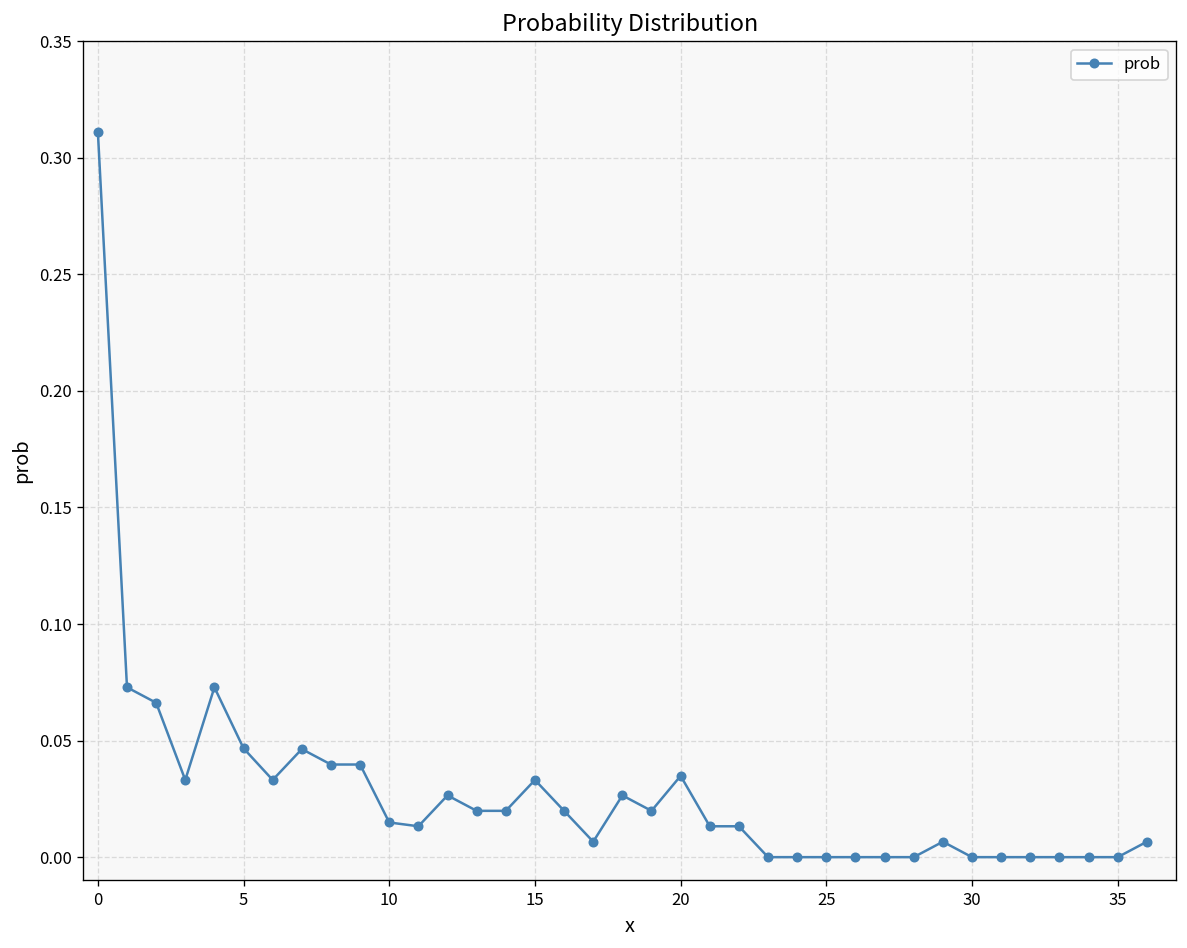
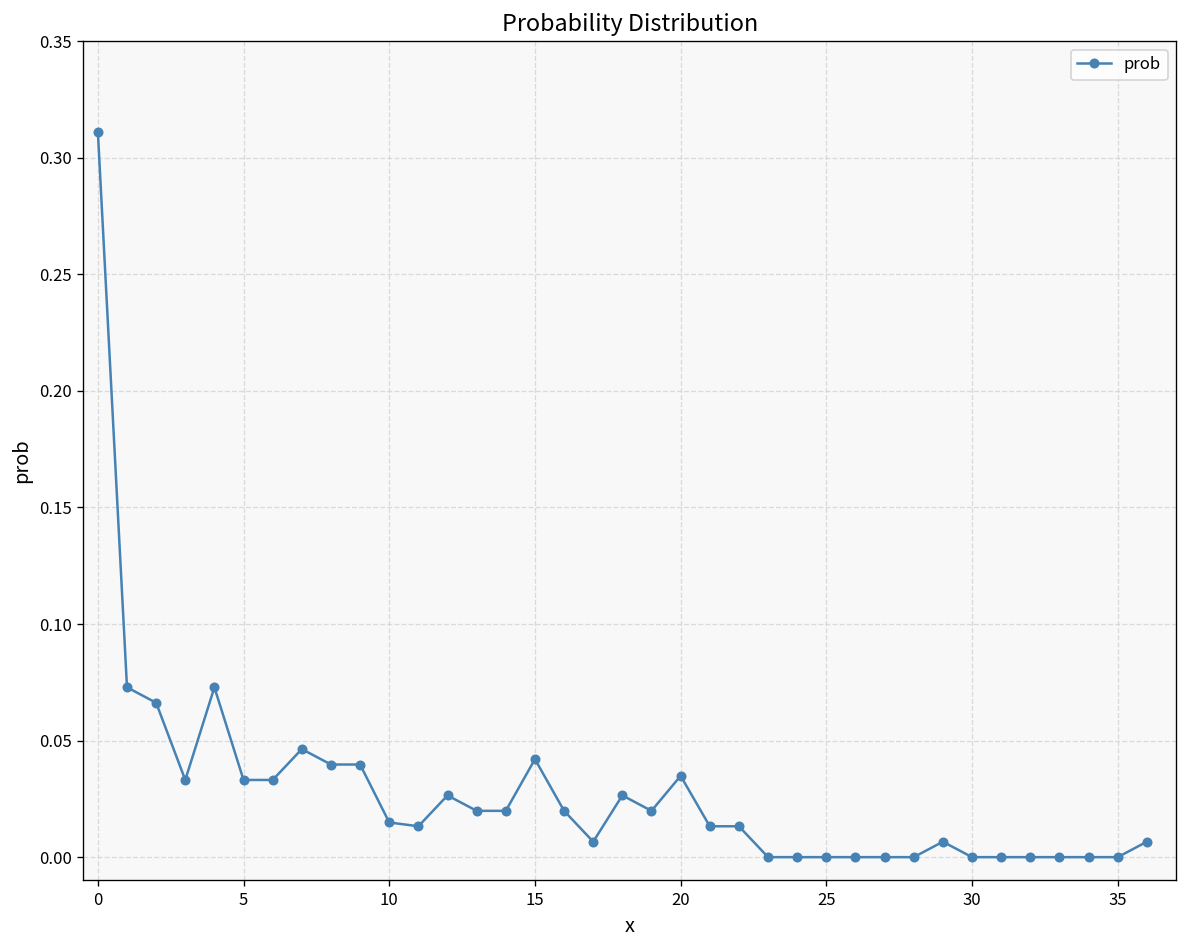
  {
    "0": 0.311,
-   "5": 0.047,
+   "5": 0.033,
    "10": 0.015,
-   "15": 0.033,
+   "15": 0.042,
    "20": 0.035,
    "25": 0.000,
    "30": 0.000,
    "35": 0.000
  }
